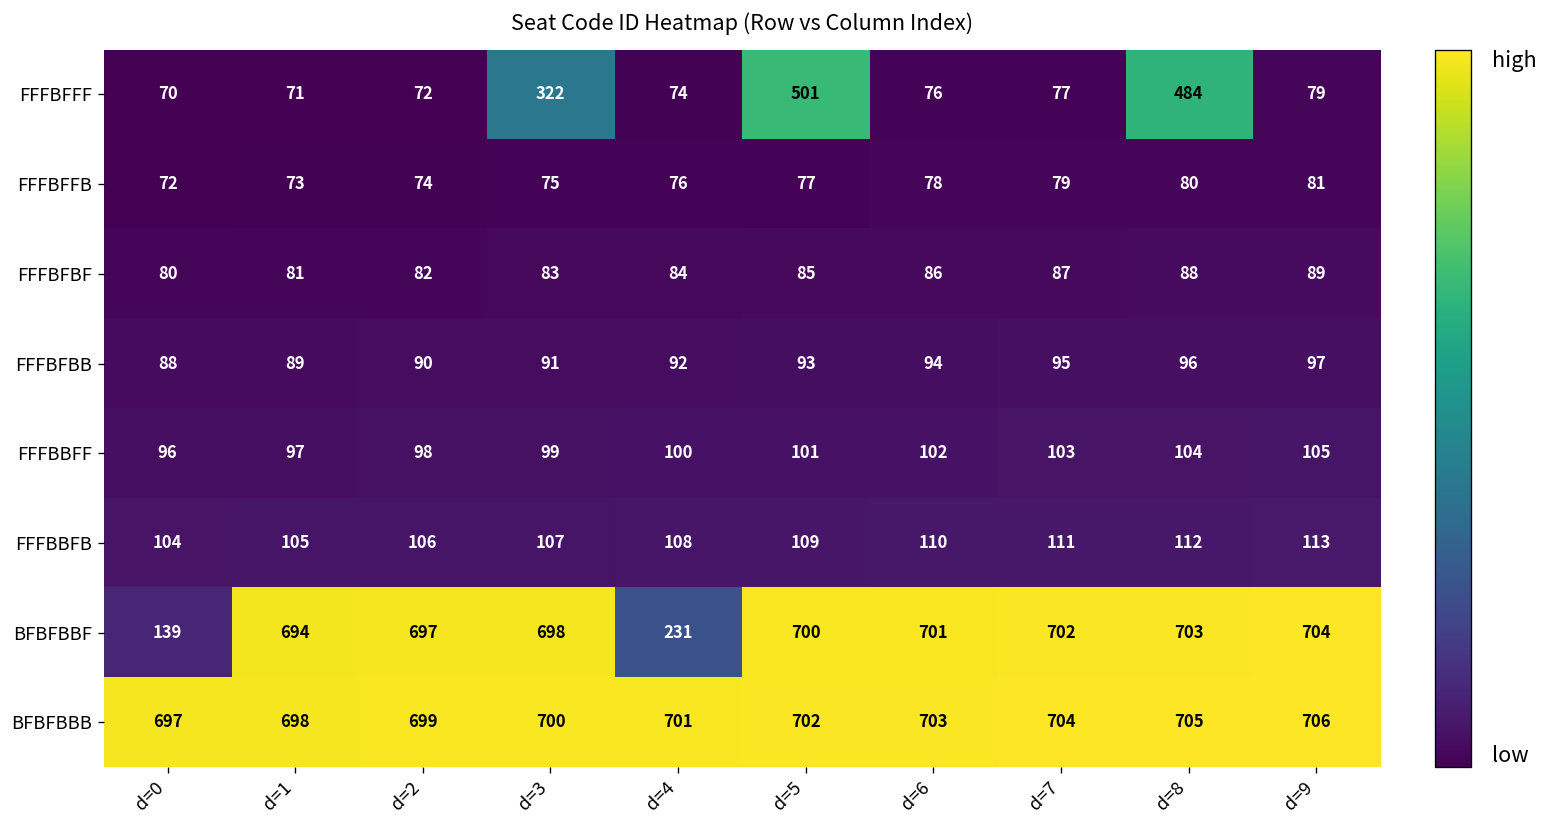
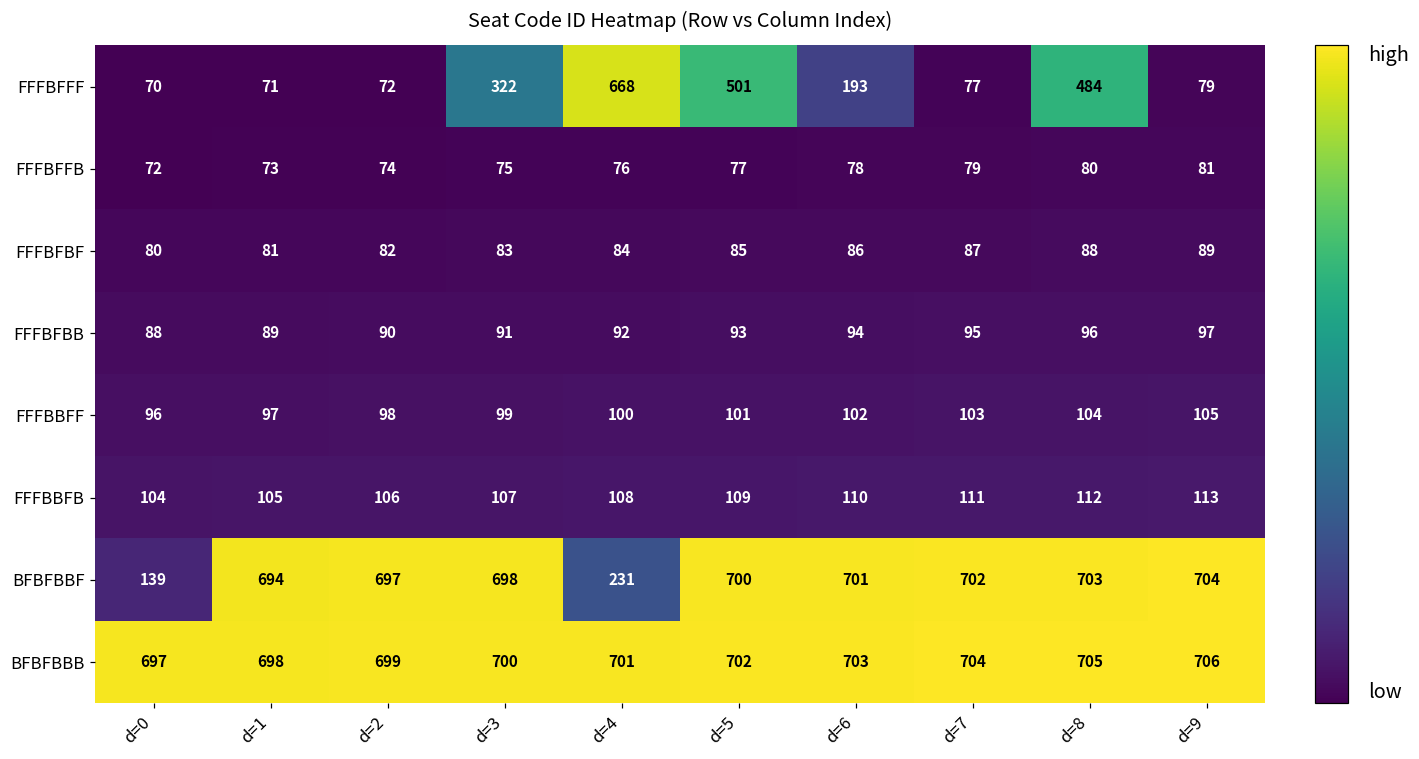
  {
    "FFFBFFF": {
      "d=0": 70,
      "d=1": 71,
      "d=2": 72,
      "d=3": 322,
-     "d=4": 74,
+     "d=4": 668,
      "d=5": 501,
-     "d=6": 76,
+     "d=6": 193,
      "d=7": 77,
      "d=8": 484,
      "d=9": 79
    },
    "FFFBFFB": {
      "d=0": 72,
      "d=1": 73,
      "d=2": 74,
      "d=3": 75,
      "d=4": 76,
      "d=5": 77,
      "d=6": 78,
      "d=7": 79,
      "d=8": 80,
      "d=9": 81
    },
    "FFFBFBF": {
      "d=0": 80,
      "d=1": 81,
      "d=2": 82,
      "d=3": 83,
      "d=4": 84,
      "d=5": 85,
      "d=6": 86,
      "d=7": 87,
      "d=8": 88,
      "d=9": 89
    },
    "FFFBFBB": {
      "d=0": 88,
      "d=1": 89,
      "d=2": 90,
      "d=3": 91,
      "d=4": 92,
      "d=5": 93,
      "d=6": 94,
      "d=7": 95,
      "d=8": 96,
      "d=9": 97
    },
    "FFFBBFF": {
      "d=0": 96,
      "d=1": 97,
      "d=2": 98,
      "d=3": 99,
      "d=4": 100,
      "d=5": 101,
      "d=6": 102,
      "d=7": 103,
      "d=8": 104,
      "d=9": 105
    },
    "FFFBBFB": {
      "d=0": 104,
      "d=1": 105,
      "d=2": 106,
      "d=3": 107,
      "d=4": 108,
      "d=5": 109,
      "d=6": 110,
      "d=7": 111,
      "d=8": 112,
      "d=9": 113
    },
    "BFBFBBF": {
      "d=0": 139,
      "d=1": 694,
      "d=2": 697,
      "d=3": 698,
      "d=4": 231,
      "d=5": 700,
      "d=6": 701,
      "d=7": 702,
      "d=8": 703,
      "d=9": 704
    },
    "BFBFBBB": {
      "d=0": 697,
      "d=1": 698,
      "d=2": 699,
      "d=3": 700,
      "d=4": 701,
      "d=5": 702,
      "d=6": 703,
      "d=7": 704,
      "d=8": 705,
      "d=9": 706
    }
  }
